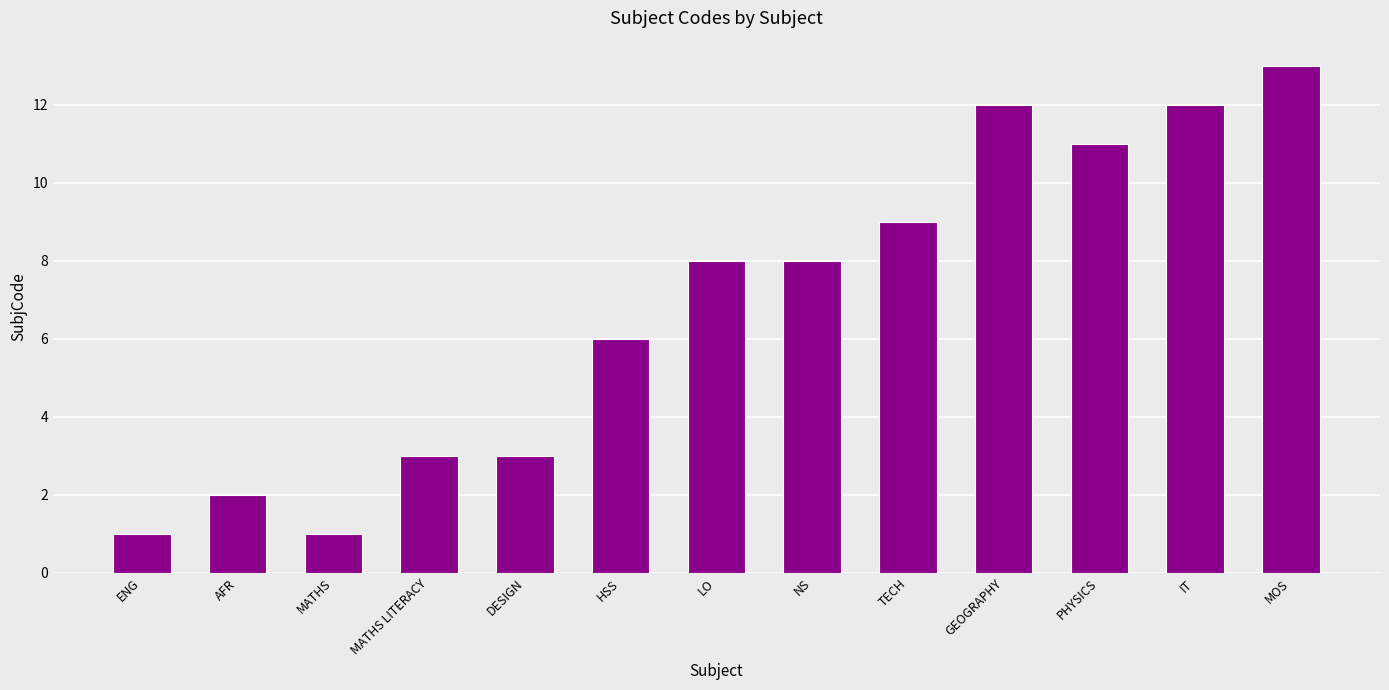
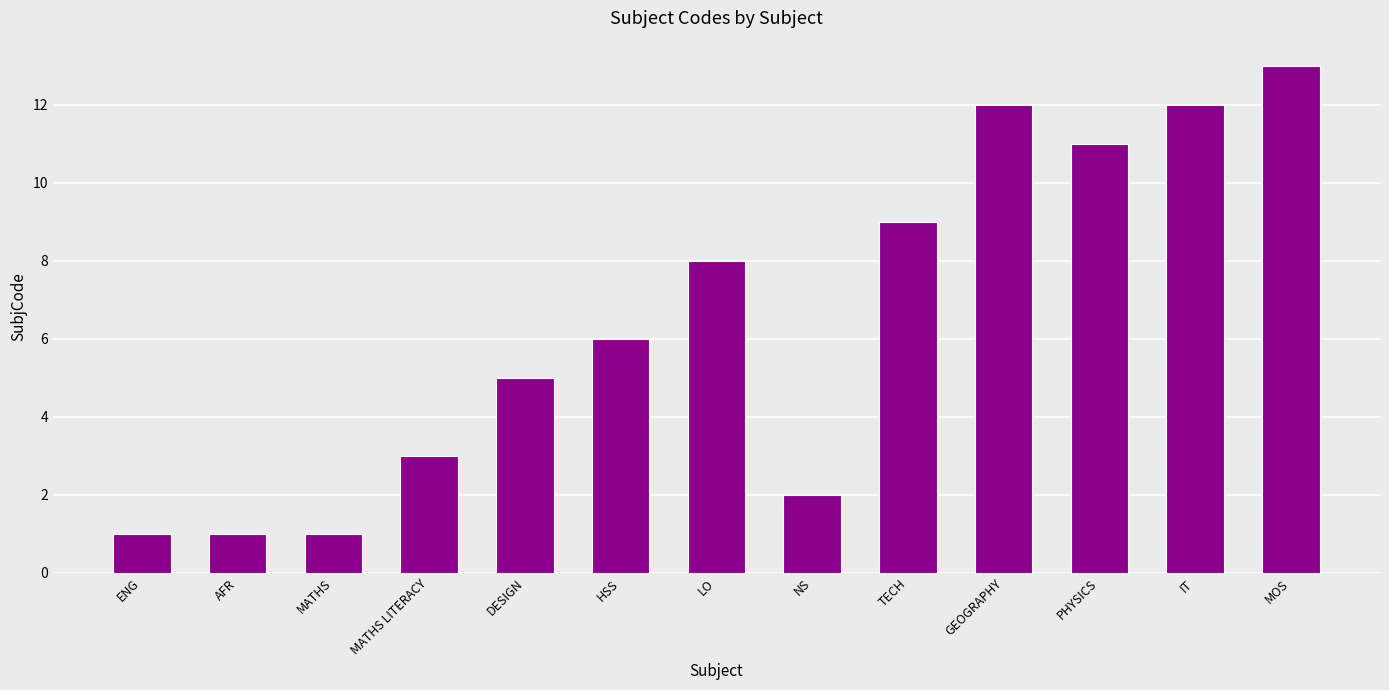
  {
    "ENG": 1,
-   "AFR": 2,
+   "AFR": 1,
    "MATHS": 1,
    "MATHS LITERACY": 3,
-   "DESIGN": 3,
+   "DESIGN": 5,
    "HSS": 6,
    "LO": 8,
-   "NS": 8,
+   "NS": 2,
    "TECH": 9,
    "GEOGRAPHY": 12,
    "PHYSICS": 11,
    "IT": 12,
    "MOS": 13
  }
